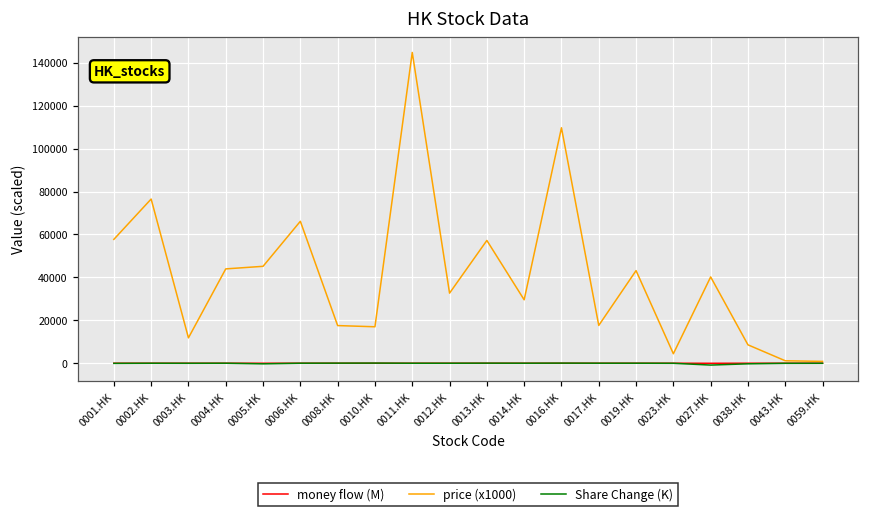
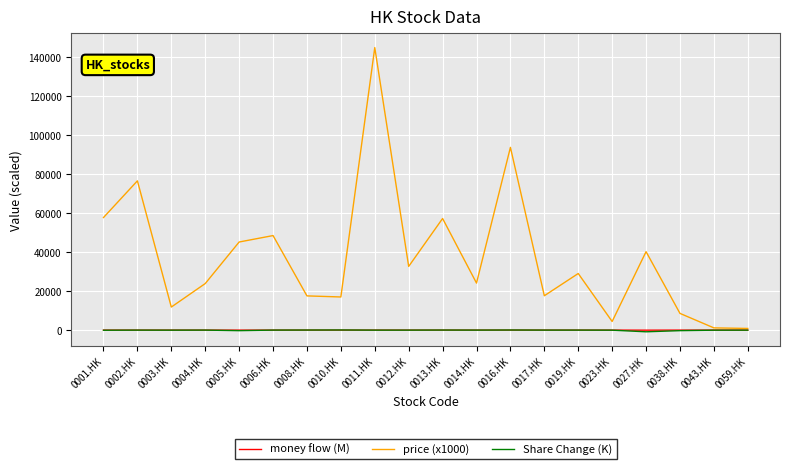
  {
    "price (x1000)": {
      "0001.HK": 58000,
      "0002.HK": 77000,
      "0003.HK": 12000,
-     "0004.HK": 44000,
+     "0004.HK": 24000,
      "0005.HK": 45000,
-     "0006.HK": 66000,
+     "0006.HK": 48000,
      "0008.HK": 18000,
      "0010.HK": 17000,
      "0011.HK": 145000,
      "0012.HK": 33000,
      "0013.HK": 57000,
-     "0014.HK": 30000,
-     "0016.HK": 110000,
+     "0014.HK": 24000,
+     "0016.HK": 94000,
      "0017.HK": 18000,
-     "0019.HK": 43000,
+     "0019.HK": 29000,
      "0023.HK": 4000,
      "0027.HK": 40000,
      "0038.HK": 9000
    }
  }
